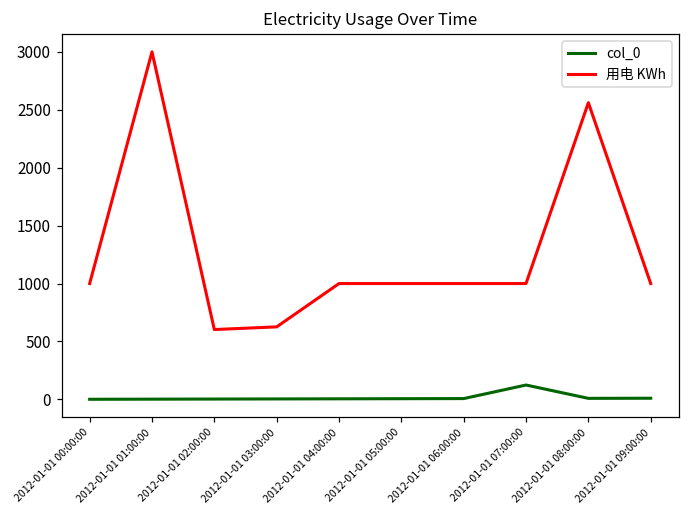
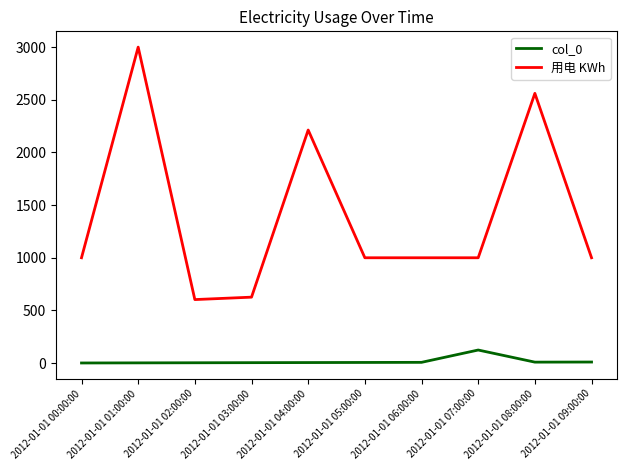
  {
    "col_0": {
      "2012-01-01 00:00:00": 0,
      "2012-01-01 01:00:00": 0,
      "2012-01-01 02:00:00": 0,
      "2012-01-01 03:00:00": 0,
      "2012-01-01 04:00:00": 10,
      "2012-01-01 05:00:00": 10,
      "2012-01-01 06:00:00": 10,
      "2012-01-01 07:00:00": 120,
      "2012-01-01 08:00:00": 10,
      "2012-01-01 09:00:00": 10
    },
    "用电 KWh": {
      "2012-01-01 00:00:00": 1000,
      "2012-01-01 01:00:00": 3000,
      "2012-01-01 02:00:00": 600,
      "2012-01-01 03:00:00": 630,
-     "2012-01-01 04:00:00": 1000,
+     "2012-01-01 04:00:00": 2210,
      "2012-01-01 05:00:00": 1000,
      "2012-01-01 06:00:00": 1000,
      "2012-01-01 07:00:00": 1000,
      "2012-01-01 08:00:00": 2560,
      "2012-01-01 09:00:00": 1000
    }
  }
